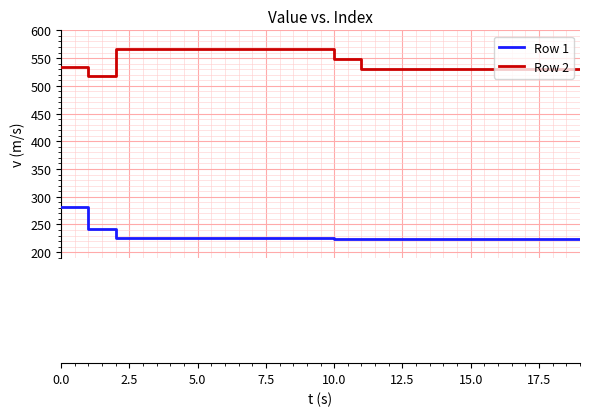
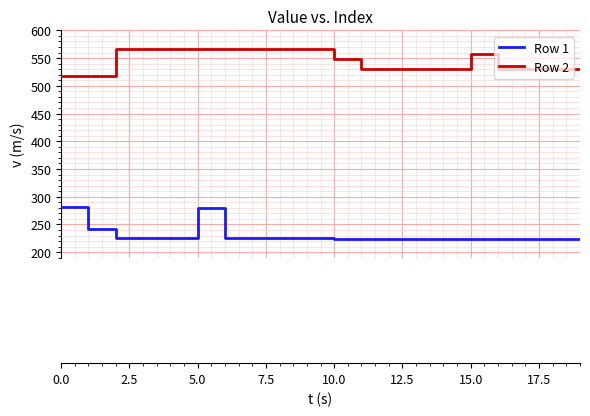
  {
    "Row 1": {
      "0.0": 280,
-     "5.0": 220,
+     "5.0": 280,
      "10.0": 220,
      "15.0": 220
    },
    "Row 2": {
-     "0.0": 530,
+     "0.0": 520,
      "5.0": 570,
      "10.0": 550,
-     "15.0": 530
+     "15.0": 560
    }
  }
